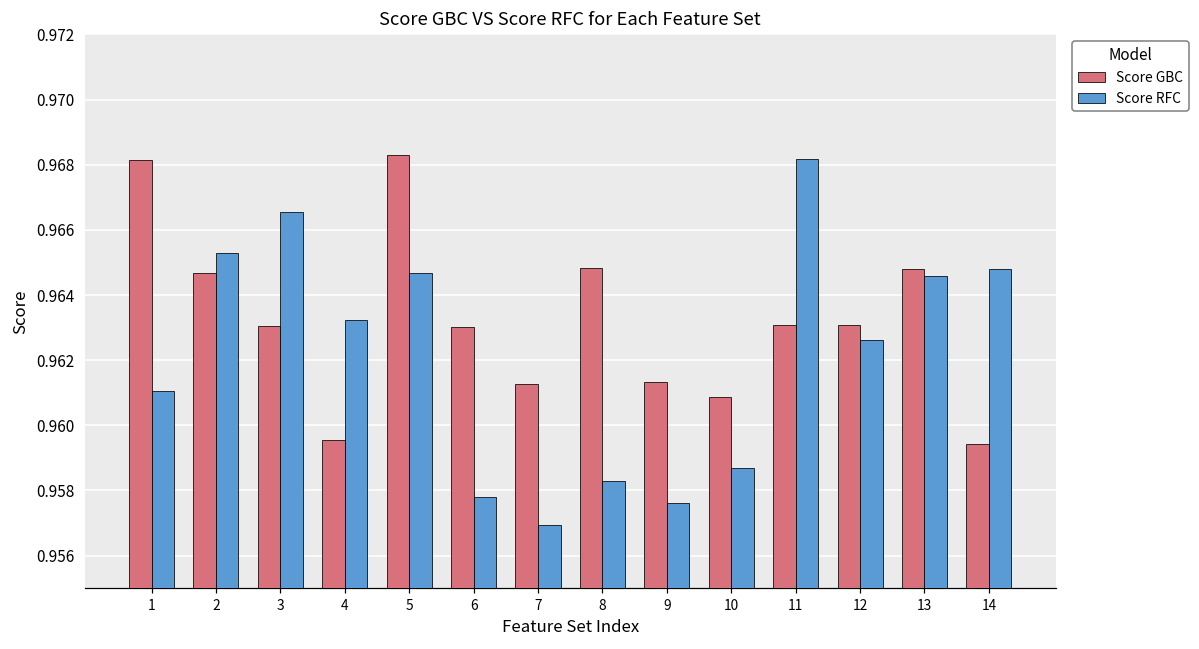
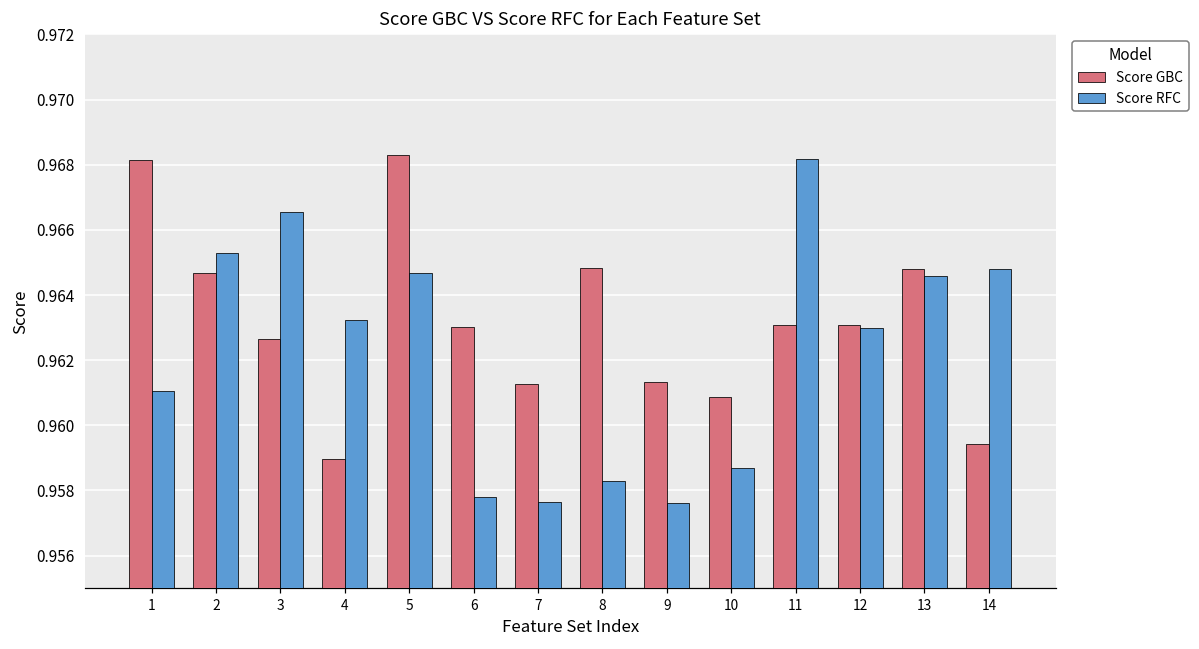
  {
    "Score GBC": {
      "1": 0.9682,
      "2": 0.9647,
-     "3": 0.9630,
-     "4": 0.9595,
+     "3": 0.9626,
+     "4": 0.9590,
      "5": 0.9683,
      "6": 0.9630,
      "7": 0.9613,
      "8": 0.9648,
      "9": 0.9613,
      "10": 0.9609,
      "11": 0.9631,
      "12": 0.9631,
      "13": 0.9648,
      "14": 0.9594
    },
    "Score RFC": {
      "1": 0.9611,
      "2": 0.9653,
      "3": 0.9666,
      "4": 0.9632,
      "5": 0.9647,
      "6": 0.9578,
-     "7": 0.9569,
+     "7": 0.9577,
      "8": 0.9583,
      "9": 0.9576,
      "10": 0.9587,
      "11": 0.9682,
-     "12": 0.9626,
+     "12": 0.9630,
      "13": 0.9646,
      "14": 0.9648
    }
  }
